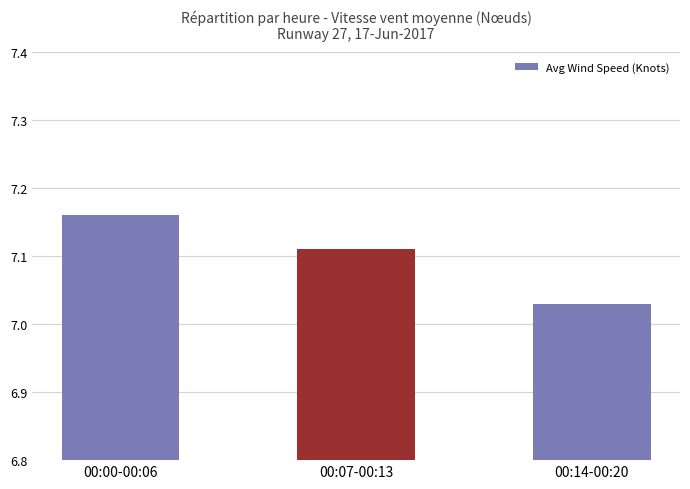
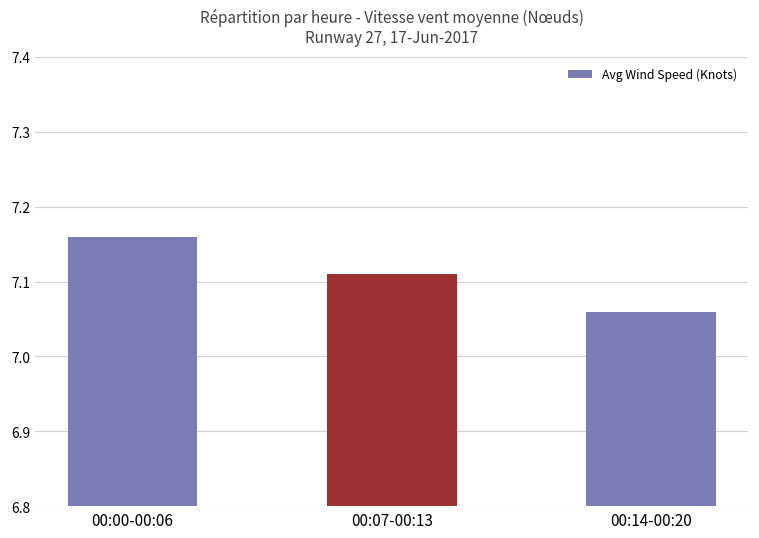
  {
    "00:00-00:06": 7.16,
    "00:07-00:13": 7.11,
-   "00:14-00:20": 7.03
+   "00:14-00:20": 7.06
  }
